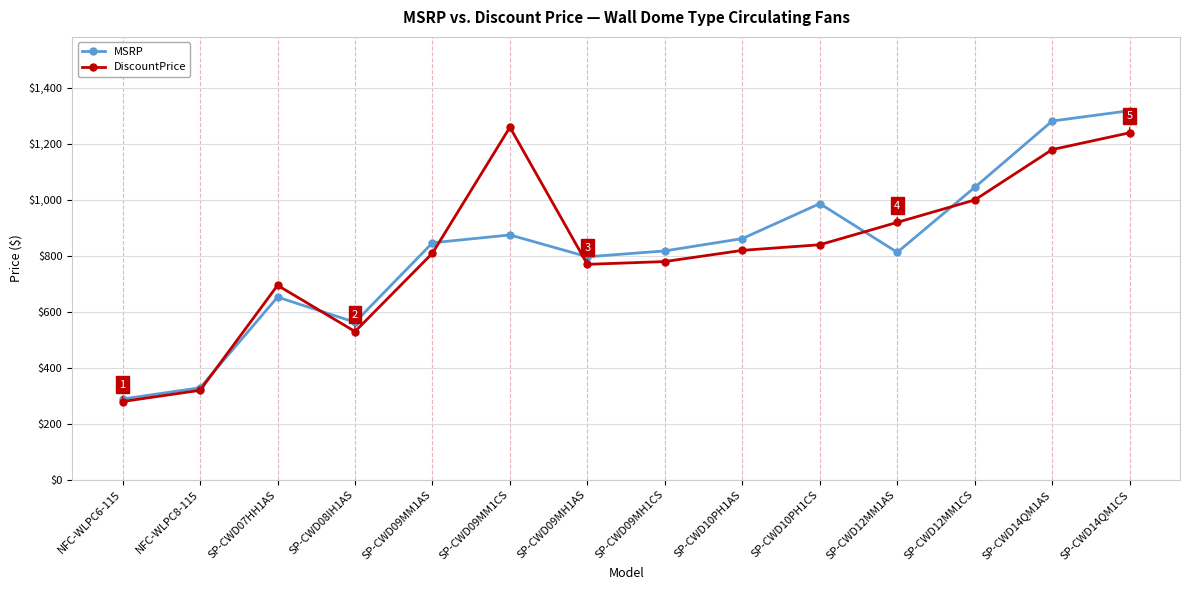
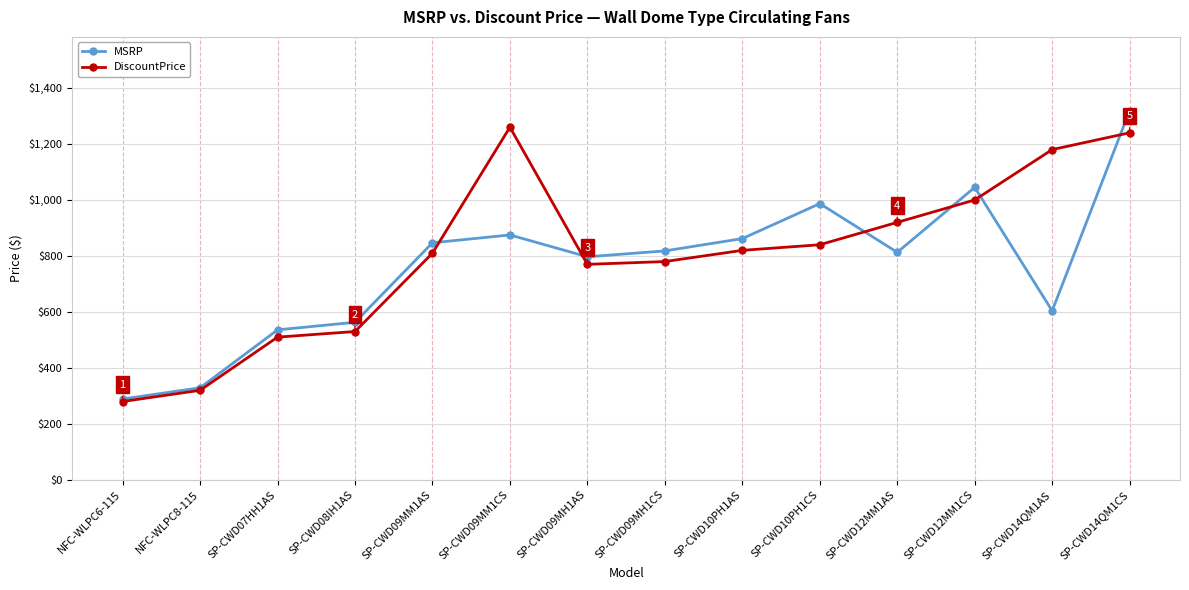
  {
    "MSRP": {
-     "SP-CWD07HH1AS": "$650",
+     "SP-CWD07HH1AS": "$540",
      "SP-CWD09MM1AS": "$850",
      "SP-CWD09MM1CS": "$870",
      "SP-CWD09MH1CS": "$820",
      "SP-CWD10PH1AS": "$860",
      "SP-CWD10PH1CS": "$990",
      "SP-CWD12MM1AS": "$810",
      "SP-CWD12MM1CS": "$1,040",
-     "SP-CWD14QM1AS": "$1,280"
+     "SP-CWD14QM1AS": "$600"
    },
    "DiscountPrice": {
-     "SP-CWD07HH1AS": "$690",
+     "SP-CWD07HH1AS": "$510",
      "SP-CWD08IH1AS": "$530",
      "SP-CWD09MM1AS": "$810",
      "SP-CWD09MM1CS": "$1,260",
      "SP-CWD09MH1AS": "$770",
      "SP-CWD09MH1CS": "$780",
      "SP-CWD10PH1AS": "$820",
      "SP-CWD10PH1CS": "$840",
      "SP-CWD12MM1CS": "$1,000",
      "SP-CWD14QM1AS": "$1,180",
      "SP-CWD14QM1CS": "$1,240"
    }
  }
